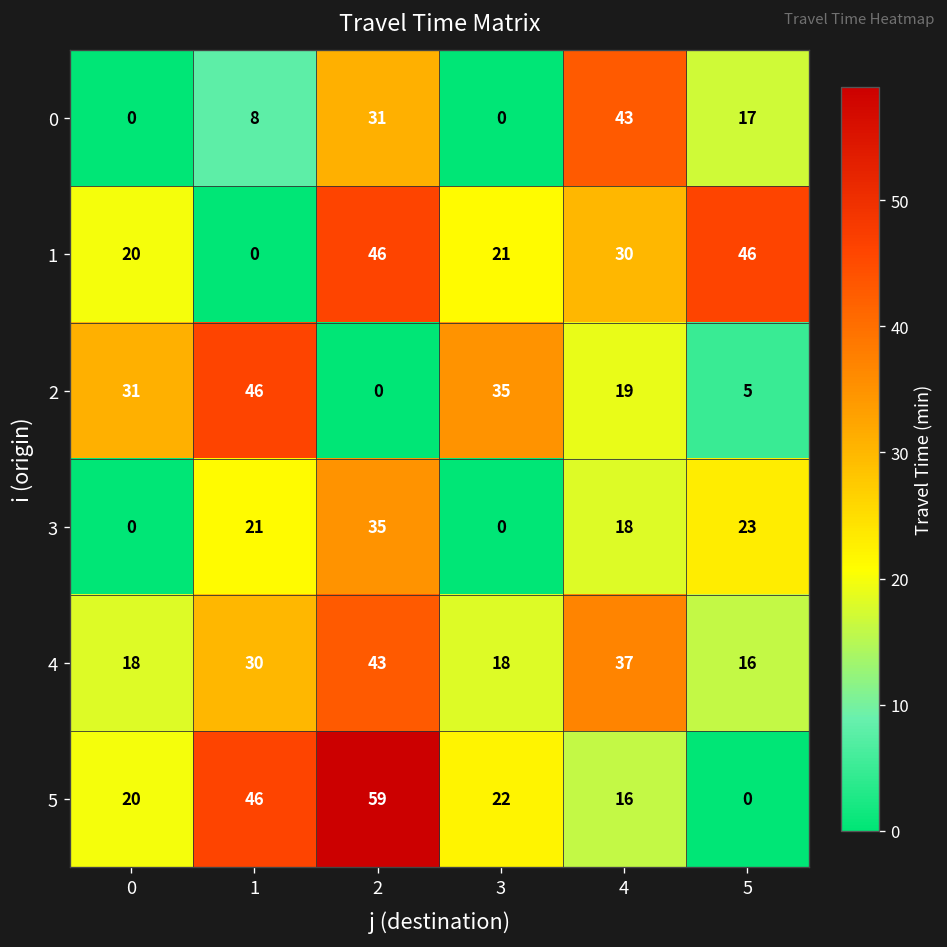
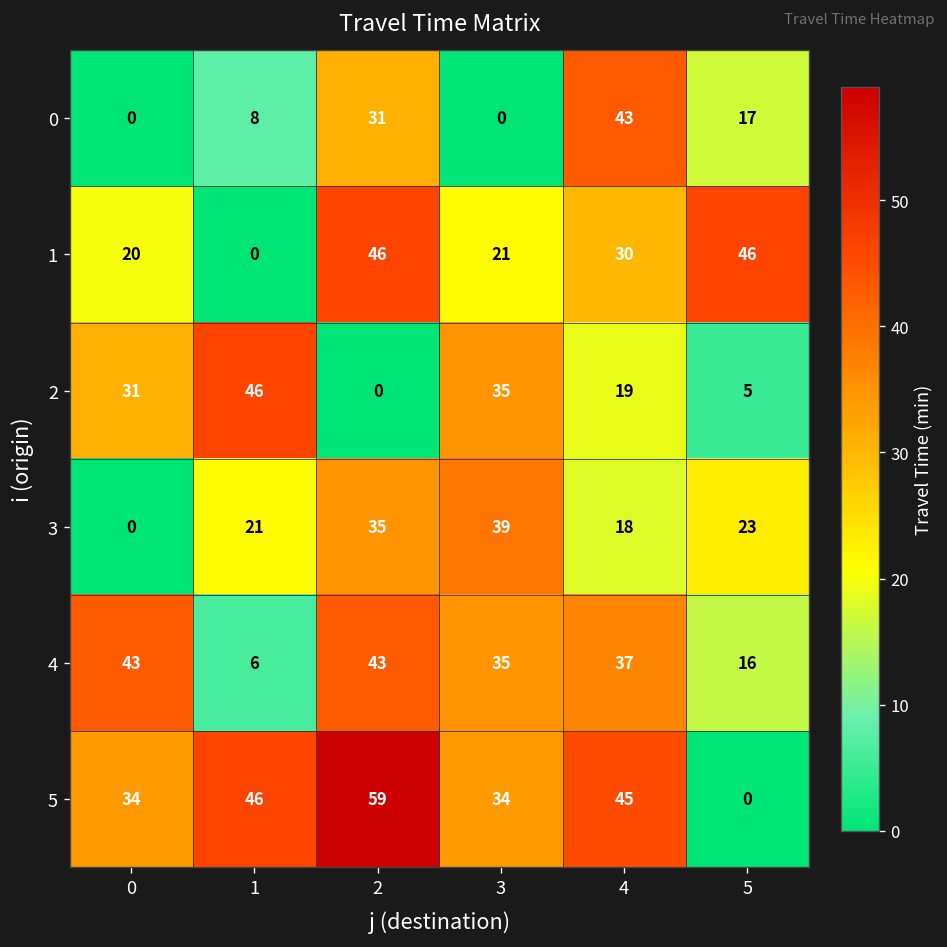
  {
    "0": {
      "0": 0,
      "1": 8,
      "2": 31,
      "3": 0,
      "4": 43,
      "5": 17
    },
    "1": {
      "0": 20,
      "1": 0,
      "2": 46,
      "3": 21,
      "4": 30,
      "5": 46
    },
    "2": {
      "0": 31,
      "1": 46,
      "2": 0,
      "3": 35,
      "4": 19,
      "5": 5
    },
    "3": {
      "0": 0,
      "1": 21,
      "2": 35,
-     "3": 0,
+     "3": 39,
      "4": 18,
      "5": 23
    },
    "4": {
-     "0": 18,
-     "1": 30,
+     "0": 43,
+     "1": 6,
      "2": 43,
-     "3": 18,
+     "3": 35,
      "4": 37,
      "5": 16
    },
    "5": {
-     "0": 20,
+     "0": 34,
      "1": 46,
      "2": 59,
-     "3": 22,
-     "4": 16,
+     "3": 34,
+     "4": 45,
      "5": 0
    }
  }
